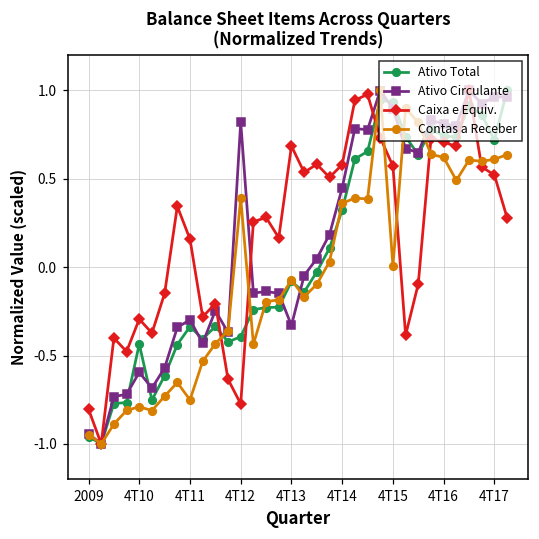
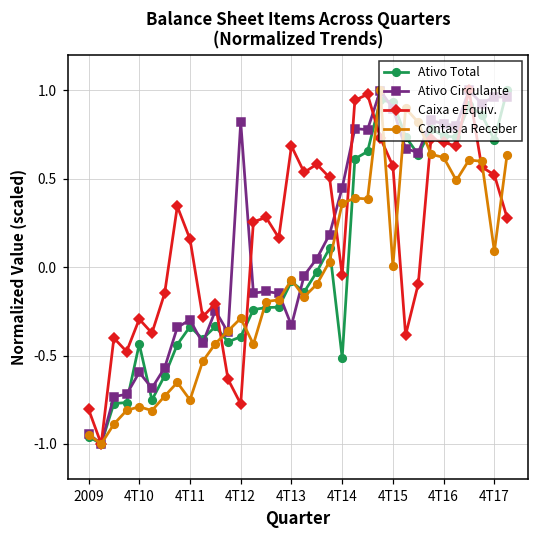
  {
    "Ativo Total": {
      "4T10": -0.44,
      "4T11": -0.34,
      "4T12": -0.39,
-     "4T14": 0.32,
+     "4T14": -0.51,
      "4T16": 0.74,
      "4T17": 0.72
    },
    "Ativo Circulante": {
      "4T10": -0.60,
      "4T11": -0.30,
      "4T12": 0.82,
      "4T13": -0.33,
      "4T14": 0.45
    },
    "Caixa e Equiv.": {
      "2009": -0.80,
      "4T10": -0.29,
      "4T11": 0.16,
      "4T12": -0.77,
      "4T13": 0.69,
-     "4T14": 0.58,
+     "4T14": -0.04,
      "4T15": 0.57,
      "4T16": 0.71,
      "4T17": 0.52
    },
    "Contas a Receber": {
      "4T10": -0.79,
      "4T11": -0.75,
-     "4T12": 0.39,
+     "4T12": -0.29,
      "4T14": 0.36,
      "4T15": 0.01,
      "4T16": 0.62,
-     "4T17": 0.61
+     "4T17": 0.09
    }
  }
